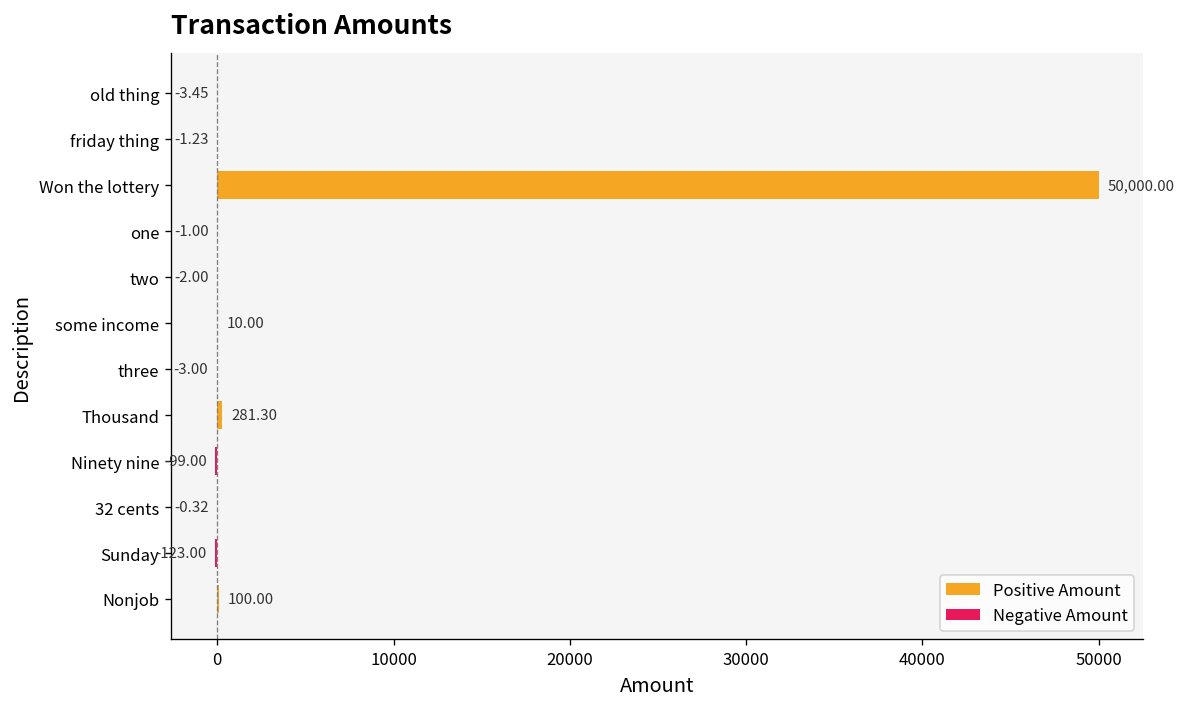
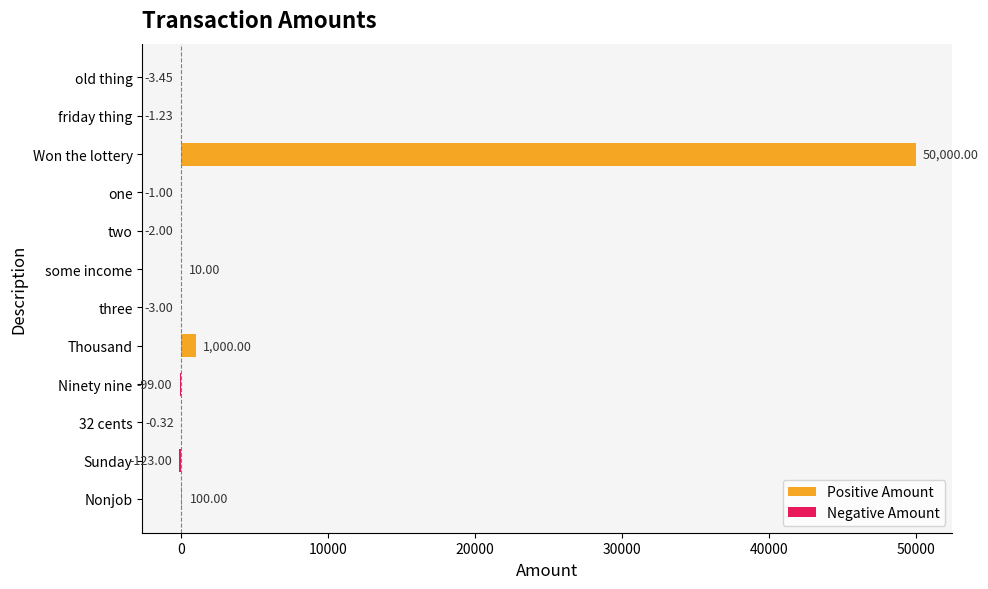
  {
    "Positive Amount": {
      "Won the lottery": "50,000.00",
      "some income": "10.00",
-     "Thousand": "281.30",
+     "Thousand": "1,000.00",
      "Nonjob": "100.00"
    },
    "Negative Amount": {
      "old thing": "-3.45",
      "friday thing": "-1.23",
      "one": "-1.00",
      "two": "-2.00",
      "three": "-3.00",
      "Ninety nine": "-99.00",
      "32 cents": "-0.32",
      "Sunday": "-123.00"
    }
  }
